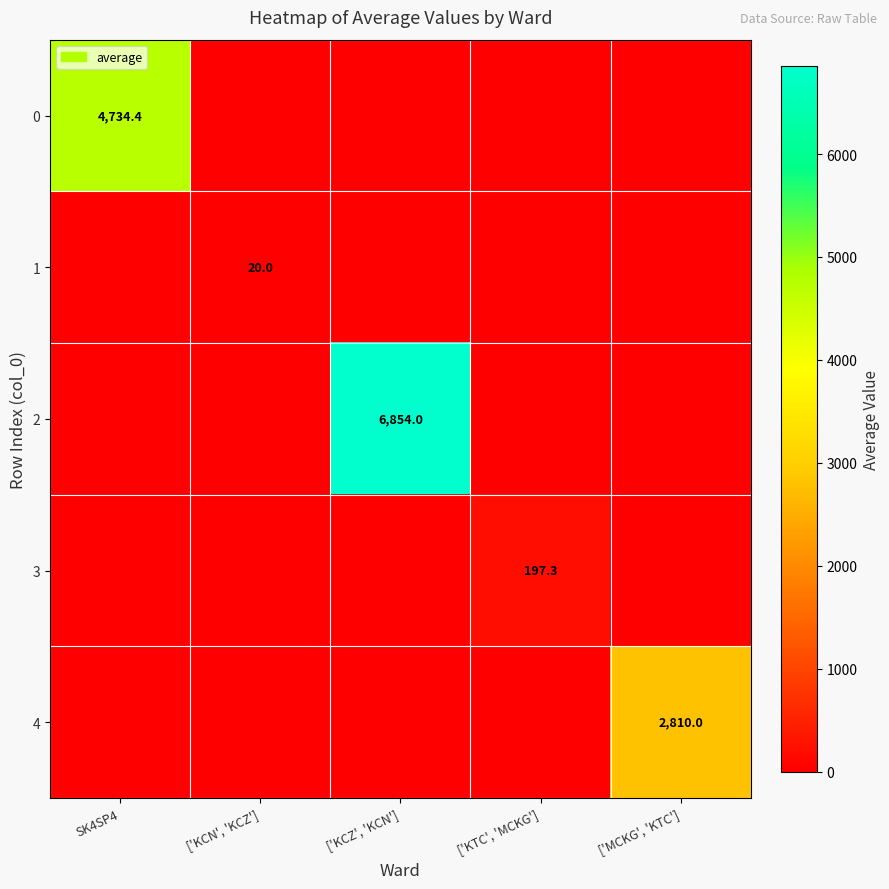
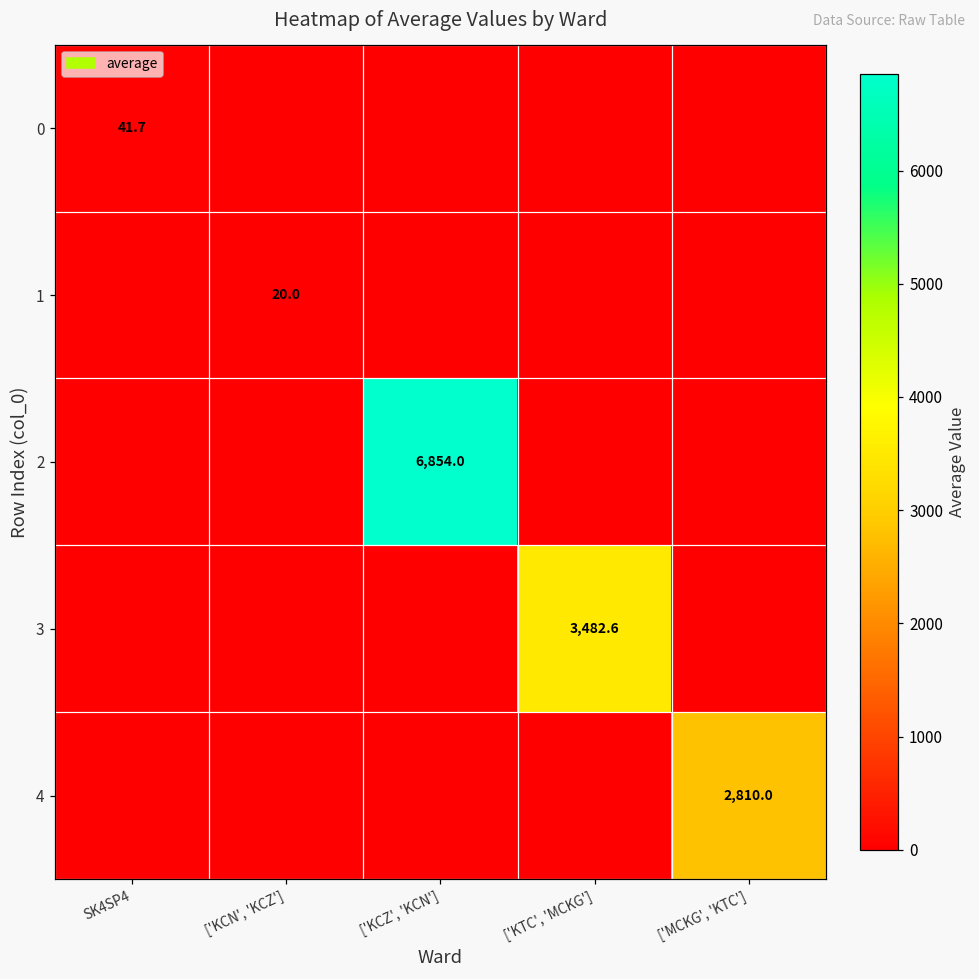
  {
    "0": {
-     "SK4SP4": "4,734.4"
+     "SK4SP4": "41.7"
    },
    "1": {
      "['KCN', 'KCZ']": "20.0"
    },
    "2": {
      "['KCZ', 'KCN']": "6,854.0"
    },
    "3": {
-     "['KTC', 'MCKG']": "197.3"
+     "['KTC', 'MCKG']": "3,482.6"
    },
    "4": {
      "['MCKG', 'KTC']": "2,810.0"
    }
  }
